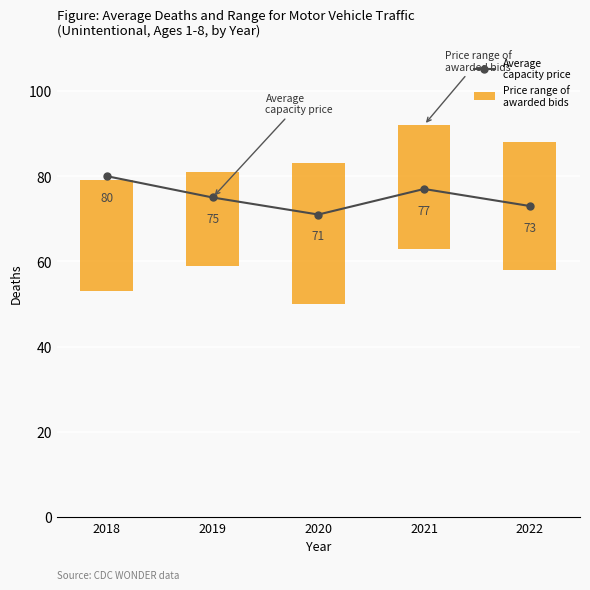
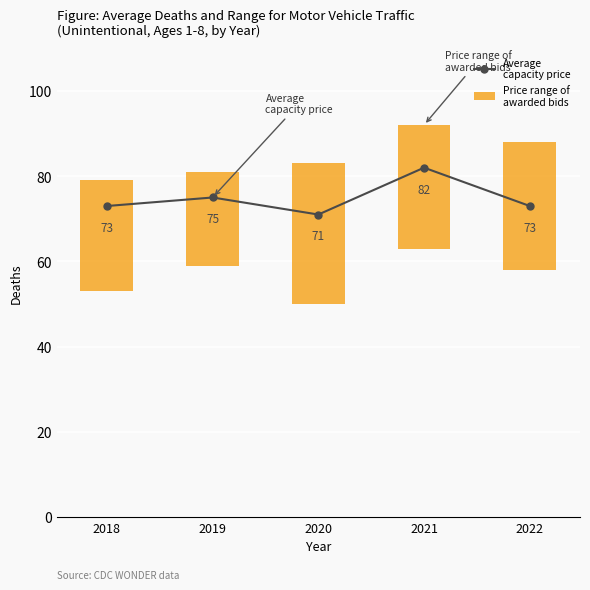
  {
    "Average capacity price": {
-     "2018": 80,
+     "2018": 73,
      "2019": 75,
      "2020": 71,
-     "2021": 77,
+     "2021": 82,
      "2022": 73
    }
  }
